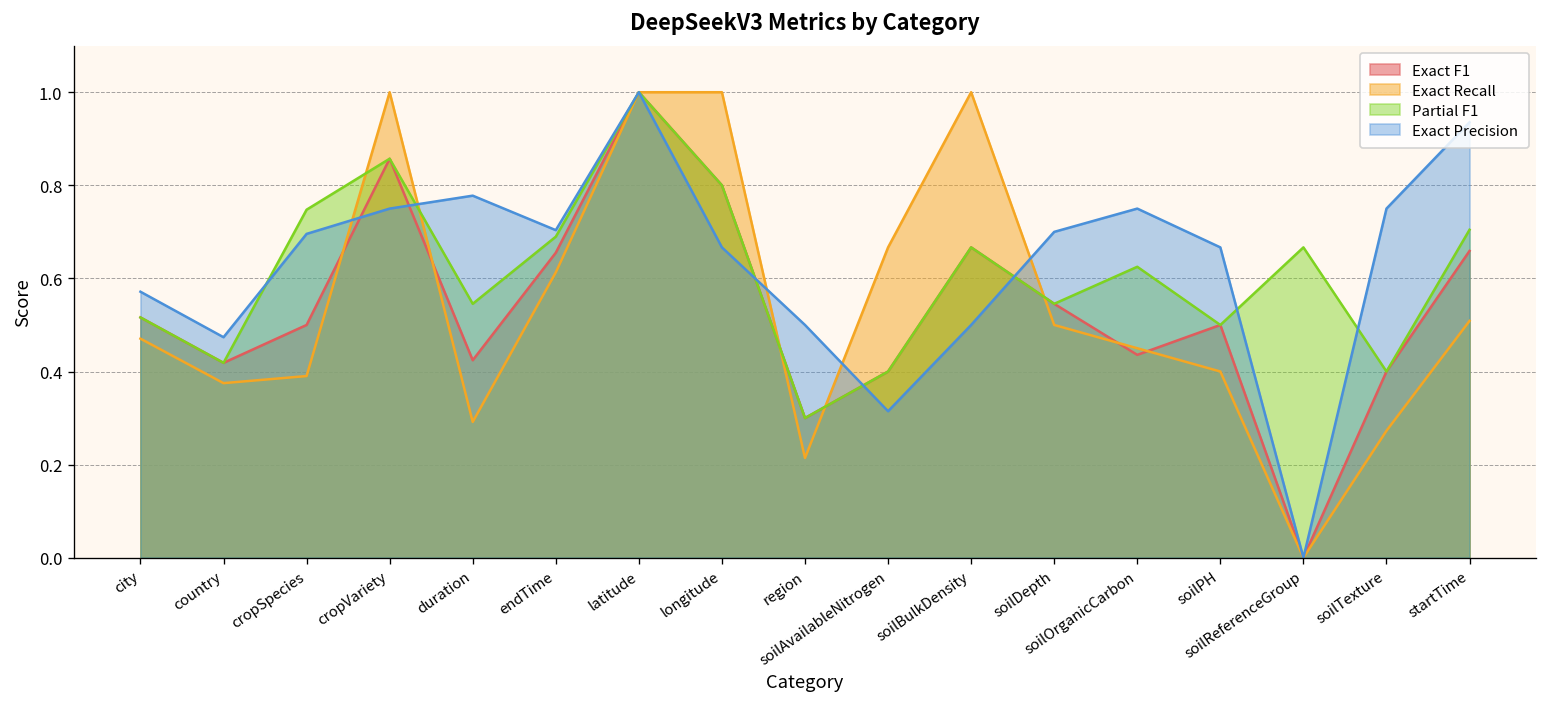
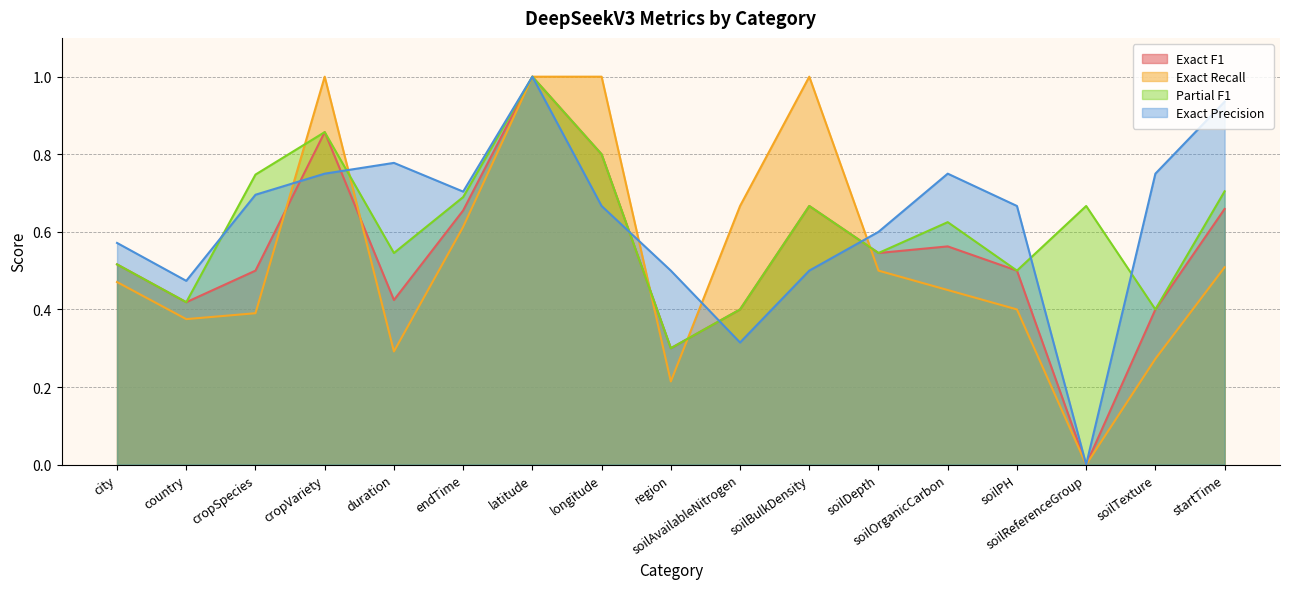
  {
    "Exact F1": {
      "cropSpecies": 0.50,
      "duration": 0.42,
      "endTime": 0.66,
-     "soilOrganicCarbon": 0.44,
+     "soilOrganicCarbon": 0.56,
      "startTime": 0.66
    },
    "Exact Recall": {
      "city": 0.47,
      "country": 0.38,
      "cropSpecies": 0.39,
      "cropVariety": 1.00,
      "duration": 0.29,
      "endTime": 0.61,
      "longitude": 1.00,
      "region": 0.21,
      "soilAvailableNitrogen": 0.67,
      "soilBulkDensity": 1.00,
      "soilDepth": 0.50,
      "soilOrganicCarbon": 0.45,
      "soilPH": 0.40,
      "soilTexture": 0.27,
      "startTime": 0.51
    },
    "Partial F1": {
      "cropSpecies": 0.75,
      "duration": 0.55,
      "endTime": 0.69,
      "soilOrganicCarbon": 0.63,
      "soilReferenceGroup": 0.67,
      "startTime": 0.70
    },
    "Exact Precision": {
      "city": 0.57,
      "country": 0.47,
      "cropSpecies": 0.7,
      "cropVariety": 0.75,
      "duration": 0.78,
      "endTime": 0.7,
      "longitude": 0.67,
      "region": 0.5,
      "soilAvailableNitrogen": 0.31,
      "soilBulkDensity": 0.5,
-     "soilDepth": 0.7,
+     "soilDepth": 0.6,
      "soilOrganicCarbon": 0.75,
      "soilPH": 0.67,
      "soilTexture": 0.75
    }
  }
